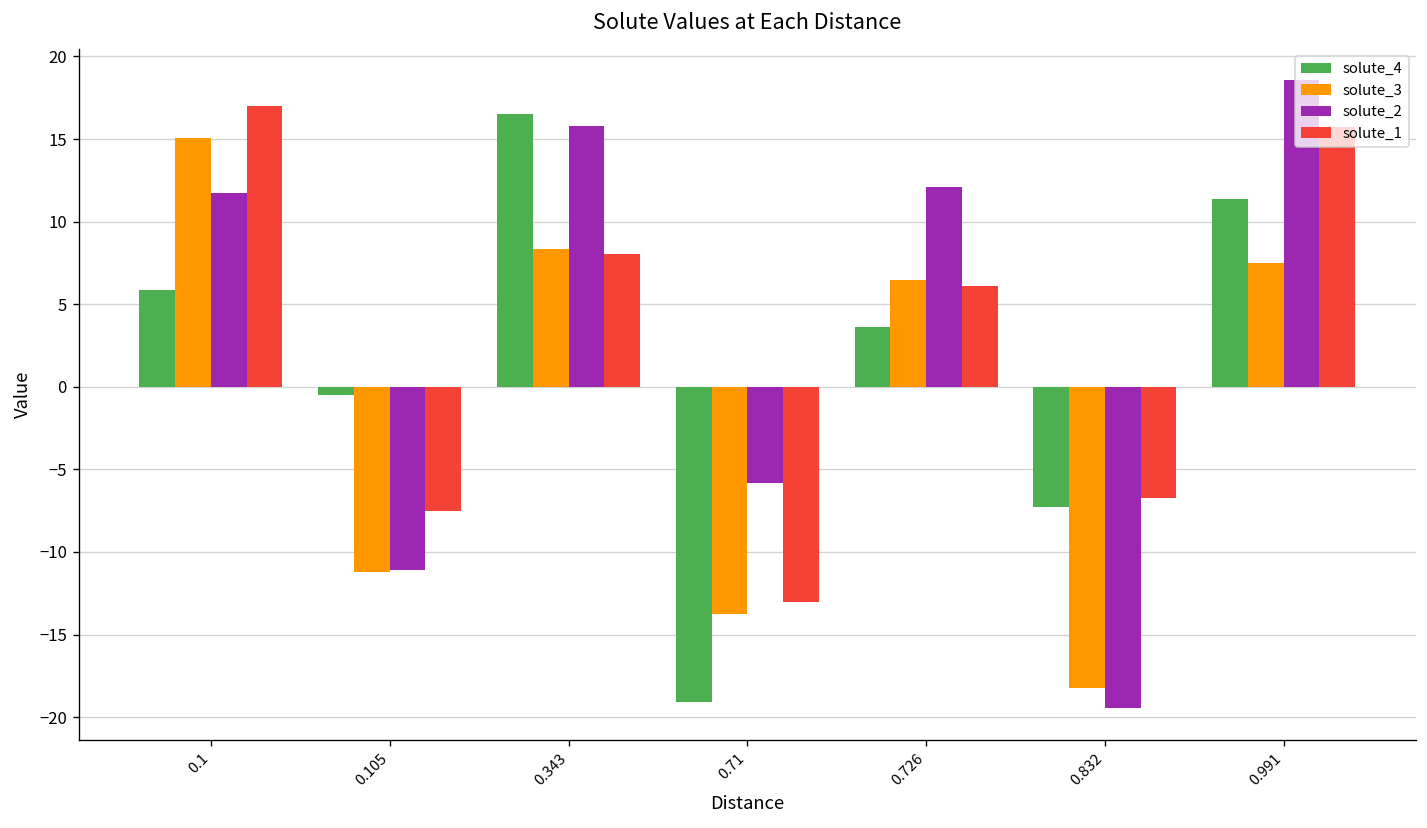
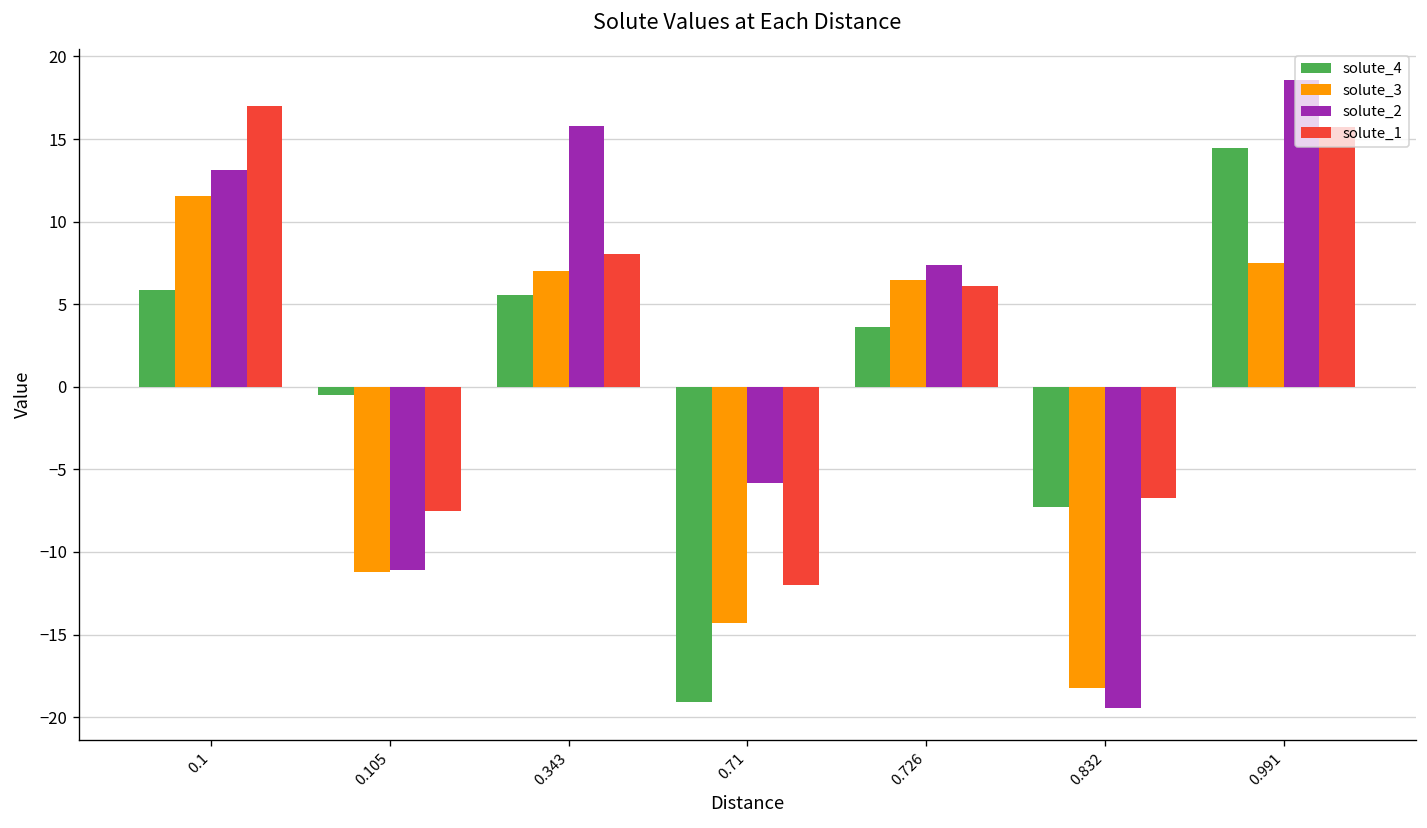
  {
    "solute_4": {
      "0.1": 5.9,
      "0.105": -0.5,
-     "0.343": 16.5,
+     "0.343": 5.6,
      "0.71": -19.1,
      "0.726": 3.6,
      "0.832": -7.3,
-     "0.991": 11.4
+     "0.991": 14.5
    },
    "solute_3": {
-     "0.1": 15.1,
+     "0.1": 11.5,
      "0.105": -11.2,
-     "0.343": 8.4,
-     "0.71": -13.7,
+     "0.343": 7.0,
+     "0.71": -14.3,
      "0.726": 6.5,
      "0.832": -18.3,
      "0.991": 7.5
    },
    "solute_2": {
-     "0.1": 11.8,
+     "0.1": 13.1,
      "0.105": -11.1,
      "0.343": 15.8,
      "0.71": -5.9,
-     "0.726": 12.1,
+     "0.726": 7.4,
      "0.832": -19.5
    },
    "solute_1": {
      "0.1": 17,
      "0.105": -7.5,
      "0.343": 8,
-     "0.71": -13,
+     "0.71": -12,
      "0.726": 6,
      "0.832": -6.7
    }
  }
